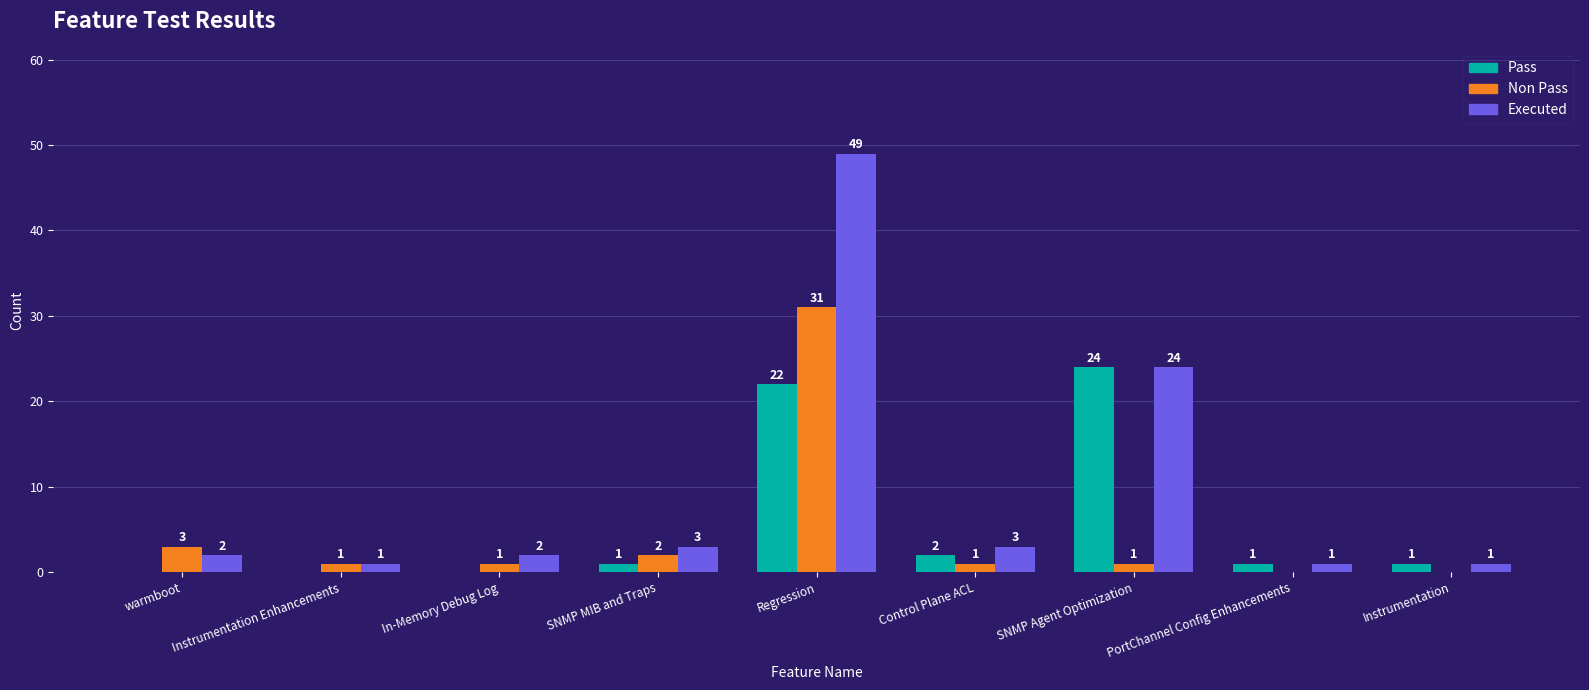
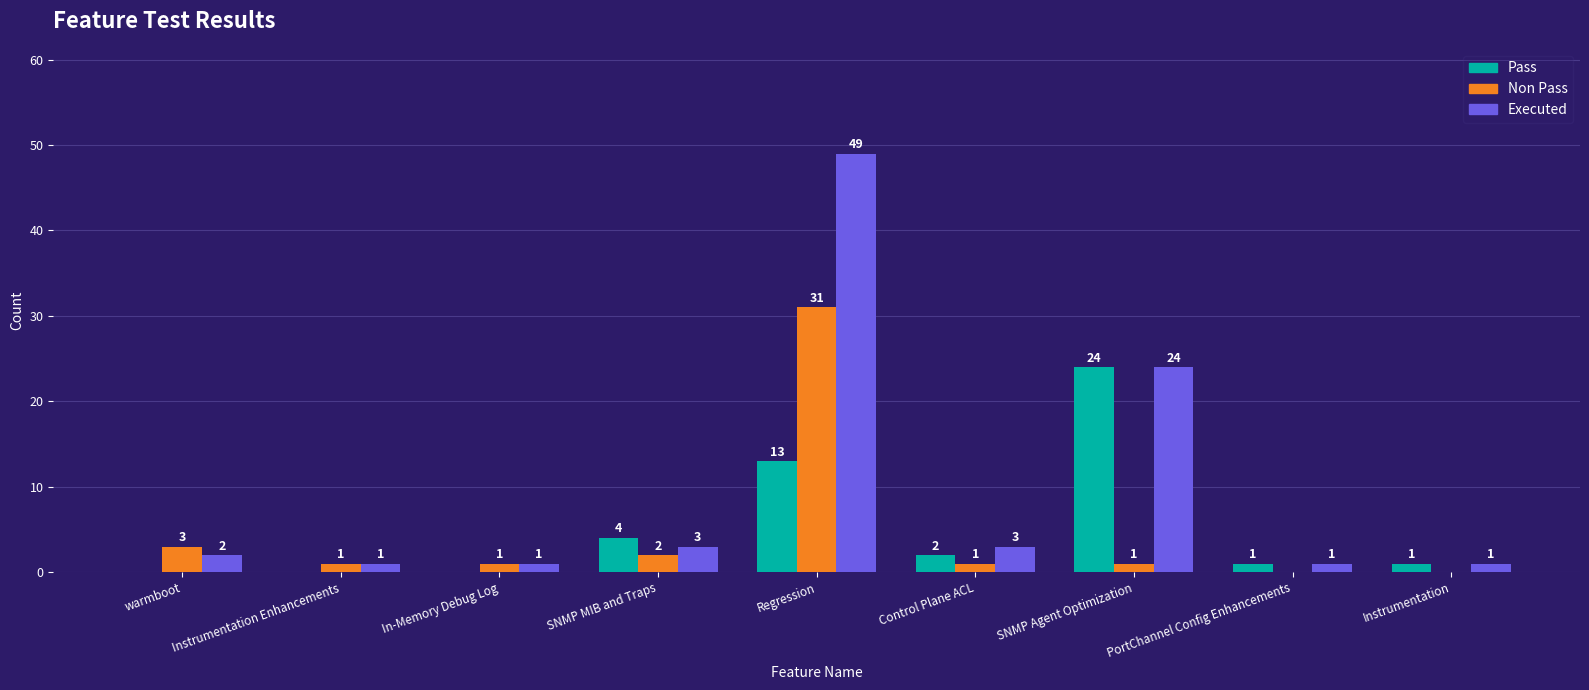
  {
    "Pass": {
-     "SNMP MIB and Traps": 1,
-     "Regression": 22,
+     "SNMP MIB and Traps": 4,
+     "Regression": 13,
      "Control Plane ACL": 2,
      "SNMP Agent Optimization": 24,
      "PortChannel Config Enhancements": 1,
      "Instrumentation": 1
    },
    "Non Pass": {
      "warmboot": 3,
      "Instrumentation Enhancements": 1,
      "In-Memory Debug Log": 1,
      "SNMP MIB and Traps": 2,
      "Regression": 31,
      "Control Plane ACL": 1,
      "SNMP Agent Optimization": 1
    },
    "Executed": {
      "warmboot": 2,
      "Instrumentation Enhancements": 1,
-     "In-Memory Debug Log": 2,
+     "In-Memory Debug Log": 1,
      "SNMP MIB and Traps": 3,
      "Regression": 49,
      "Control Plane ACL": 3,
      "SNMP Agent Optimization": 24,
      "PortChannel Config Enhancements": 1,
      "Instrumentation": 1
    }
  }
